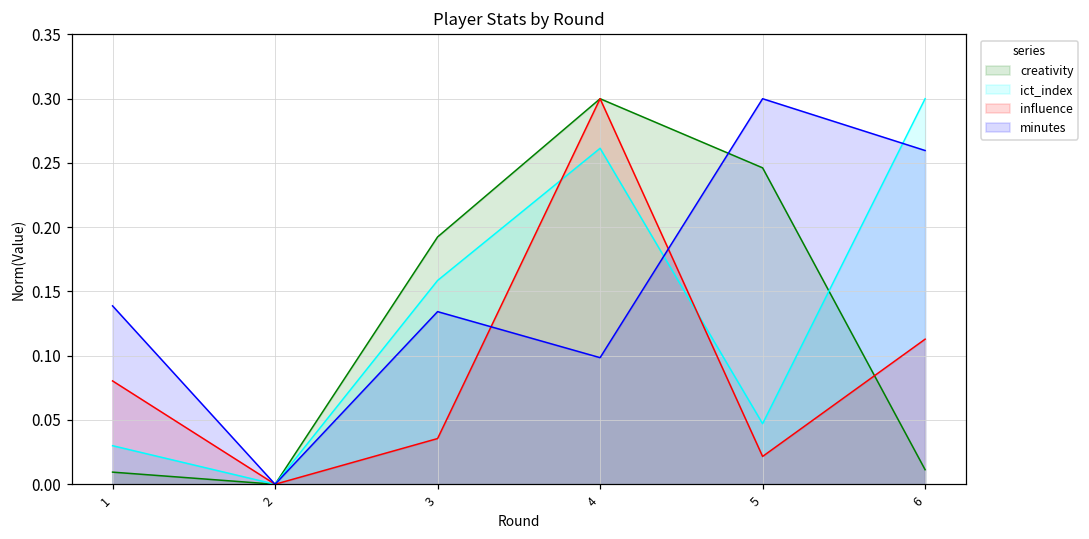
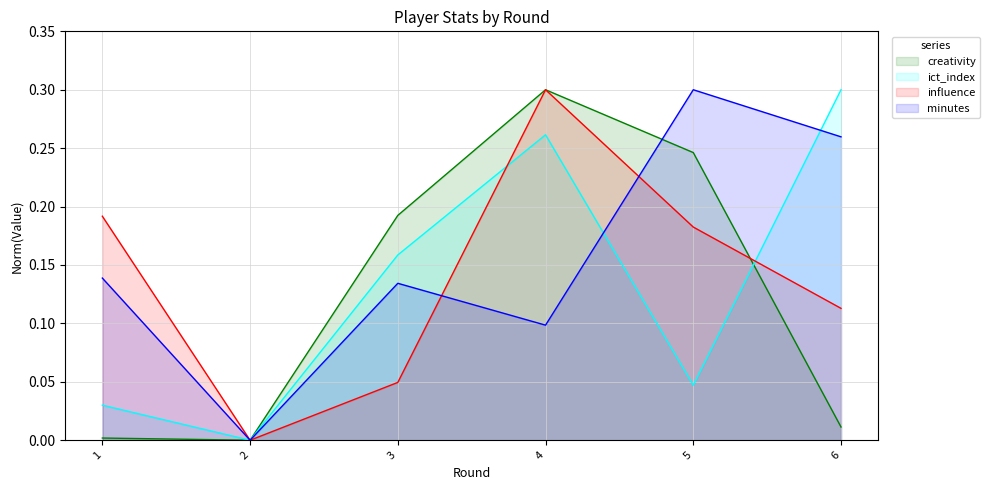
  {
    "creativity": {
-     "1": 0.009,
+     "1": 0.002,
      "3": 0.192,
      "5": 0.246,
      "6": 0.011
    },
    "influence": {
-     "1": 0.080,
-     "3": 0.036,
-     "5": 0.022,
+     "1": 0.192,
+     "3": 0.049,
+     "5": 0.182,
      "6": 0.113
    }
  }
